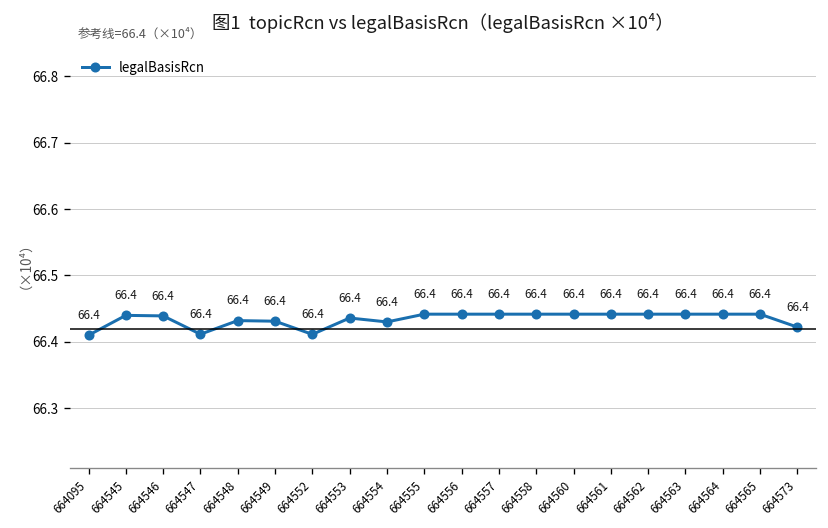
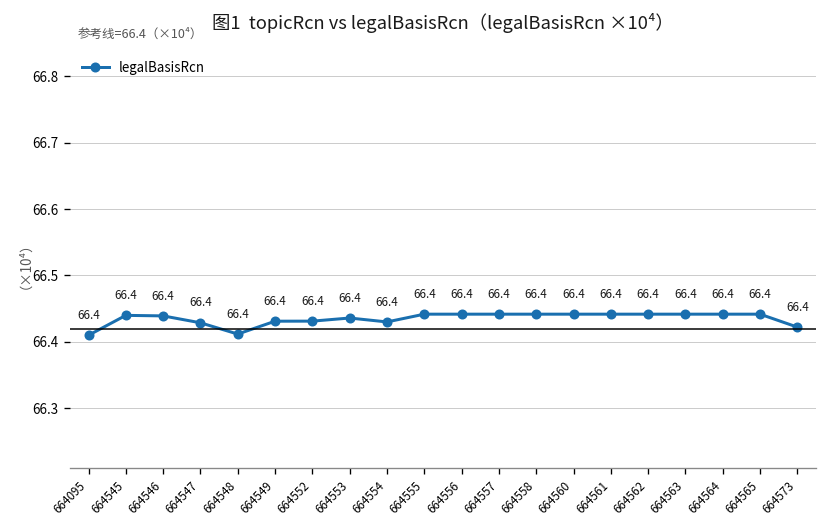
  {
-   "664547": 66.41,
-   "664548": 66.43,
-   "664552": 66.41
+   "664547": 66.43,
+   "664548": 66.41,
+   "664552": 66.43
  }
